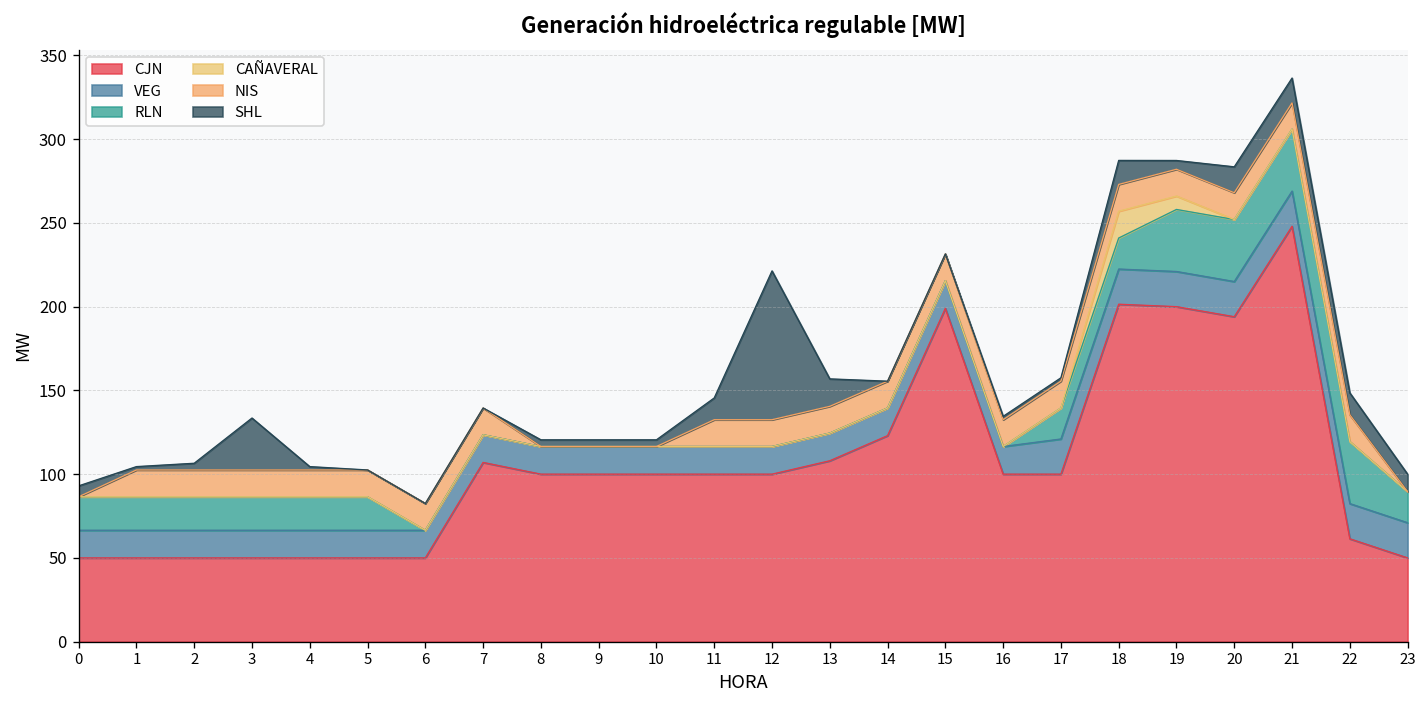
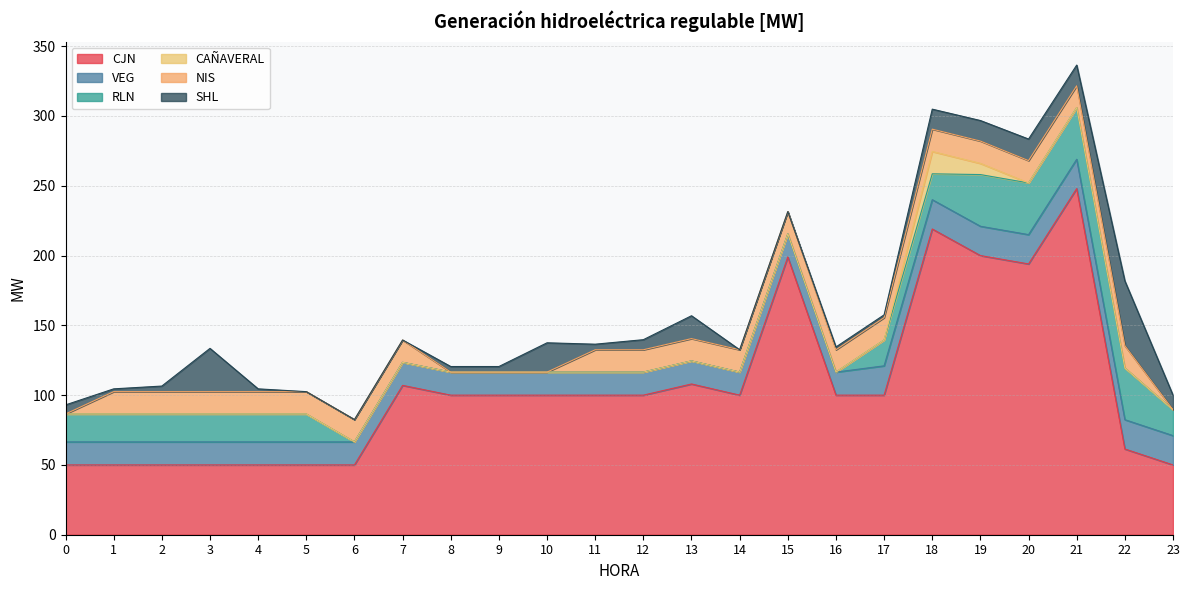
  {
    "CJN": {
      "0": 50,
      "1": 50,
      "2": 50,
      "3": 50,
      "4": 50,
      "5": 50,
      "6": 50,
      "7": 107,
      "8": 100,
      "9": 100,
      "10": 100,
      "11": 100,
      "12": 100,
      "13": 108,
-     "14": 123,
+     "14": 100,
      "15": 199,
      "16": 100,
      "17": 100,
-     "18": 201,
+     "18": 219,
      "19": 200,
      "20": 194,
      "21": 248,
      "22": 61,
      "23": 50
    },
    "SHL": {
      "0": 7,
      "1": 2,
      "2": 4,
      "3": 31,
      "4": 2,
      "8": 4,
      "9": 4,
-     "10": 4,
-     "11": 13,
-     "12": 89,
+     "10": 21,
+     "11": 4,
+     "12": 7,
      "13": 16,
      "16": 2,
      "17": 2,
      "18": 14,
-     "19": 5,
+     "19": 15,
      "20": 15,
      "21": 15,
-     "22": 13,
+     "22": 46,
      "23": 10
    }
  }
